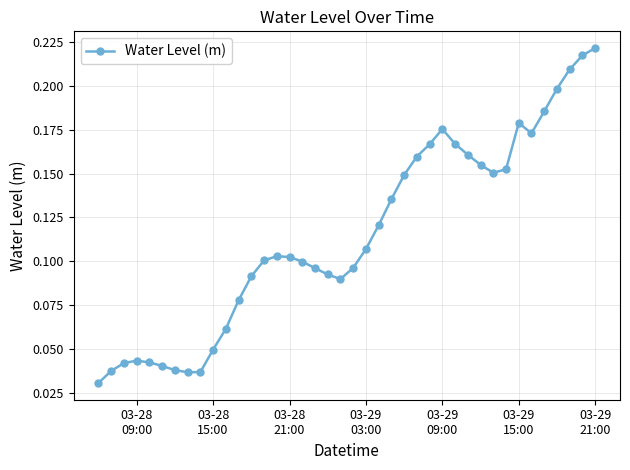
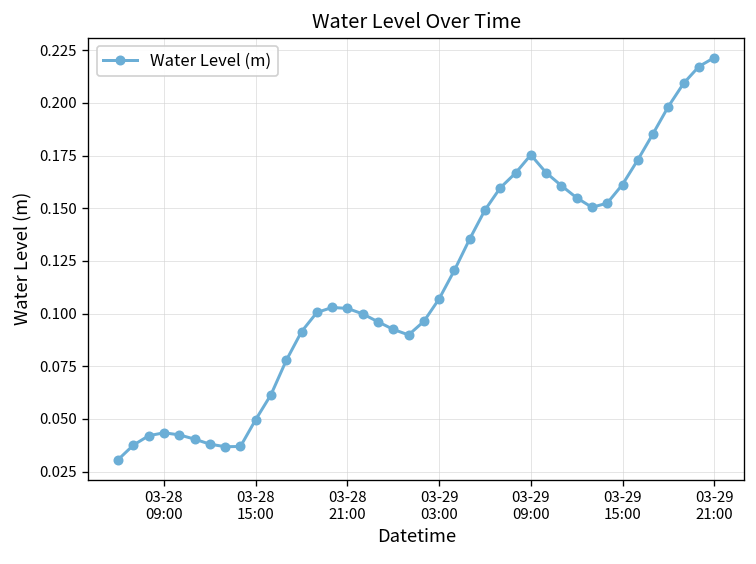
  {
    "03-28 09:00": 0.043,
    "03-28 15:00": 0.050,
    "03-28 21:00": 0.102,
    "03-29 03:00": 0.107,
    "03-29 09:00": 0.175,
-   "03-29 15:00": 0.179,
+   "03-29 15:00": 0.161,
    "03-29 21:00": 0.221
  }
